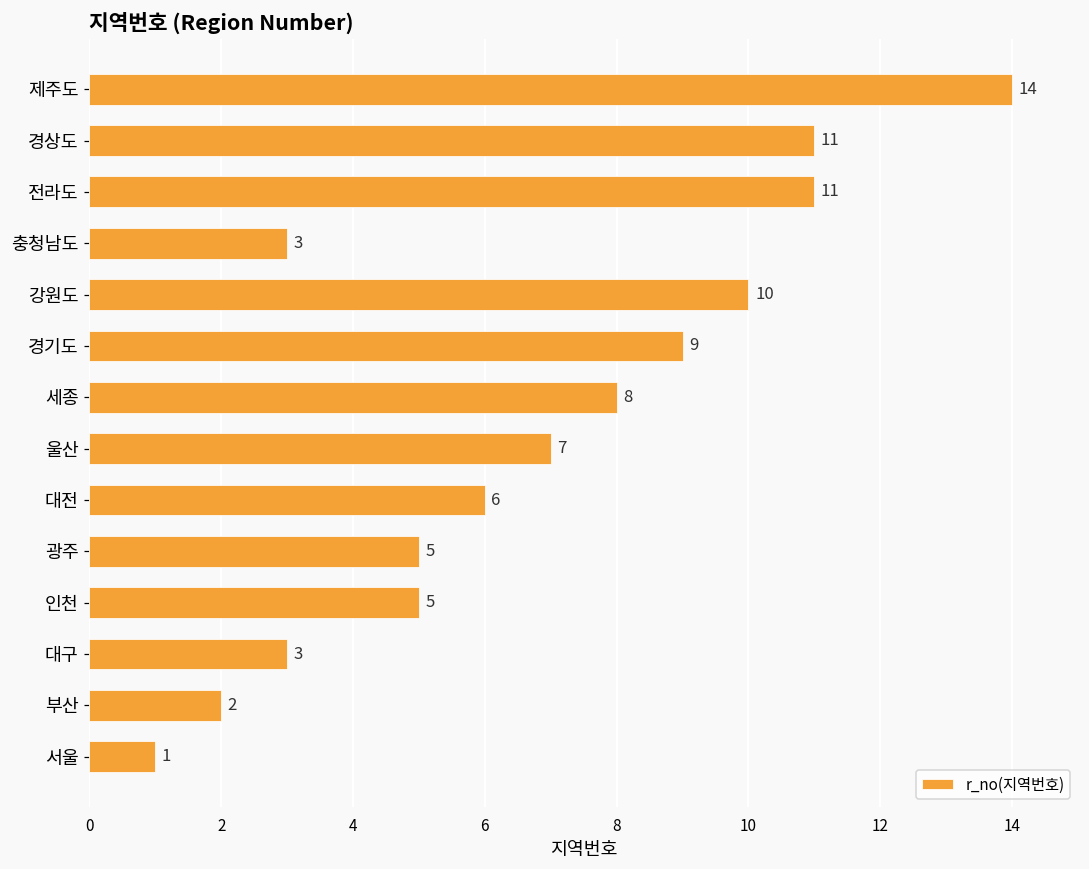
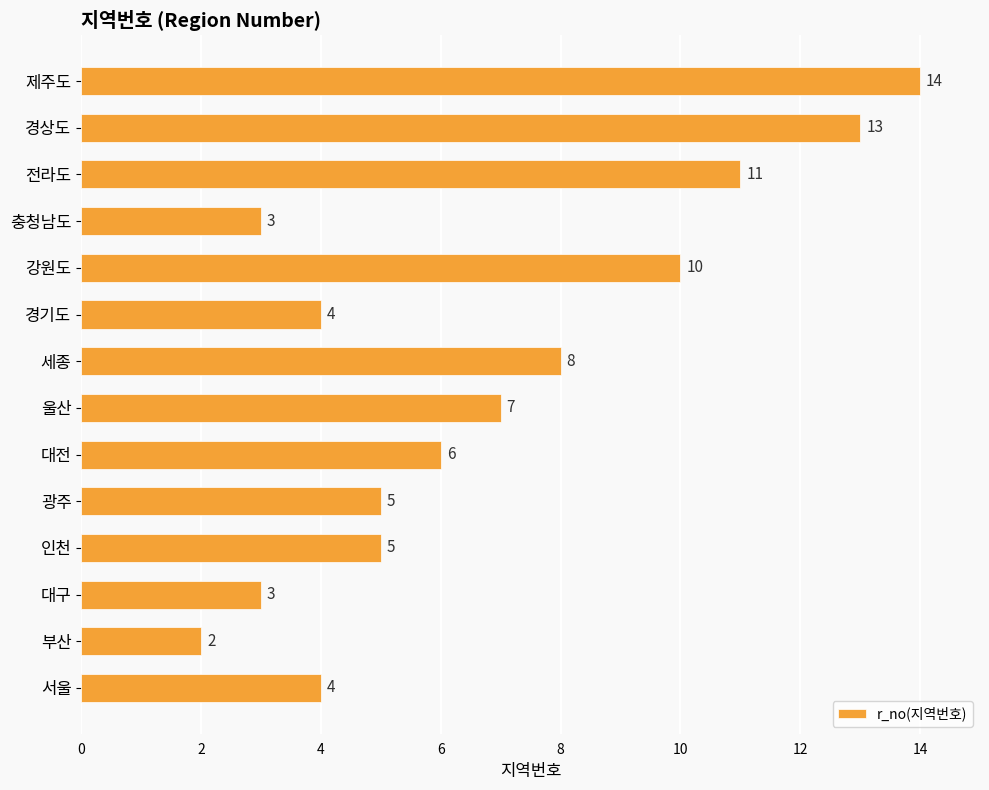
  {
    "제주도": 14,
-   "경상도": 11,
+   "경상도": 13,
    "전라도": 11,
    "충청남도": 3,
    "강원도": 10,
-   "경기도": 9,
+   "경기도": 4,
    "세종": 8,
    "울산": 7,
    "대전": 6,
    "광주": 5,
    "인천": 5,
    "대구": 3,
    "부산": 2,
-   "서울": 1
+   "서울": 4
  }
